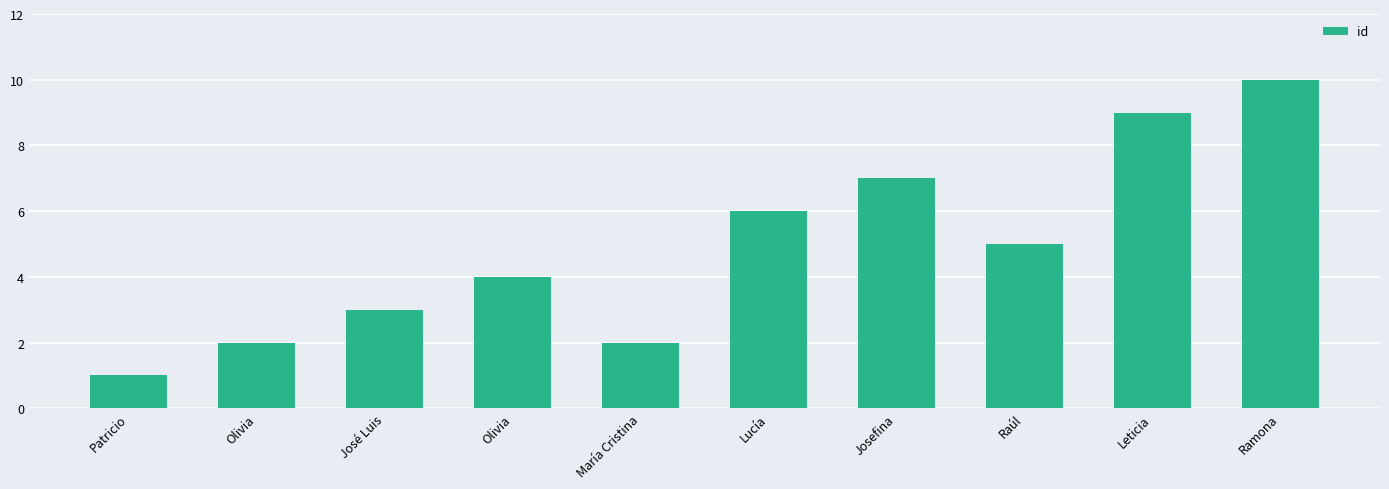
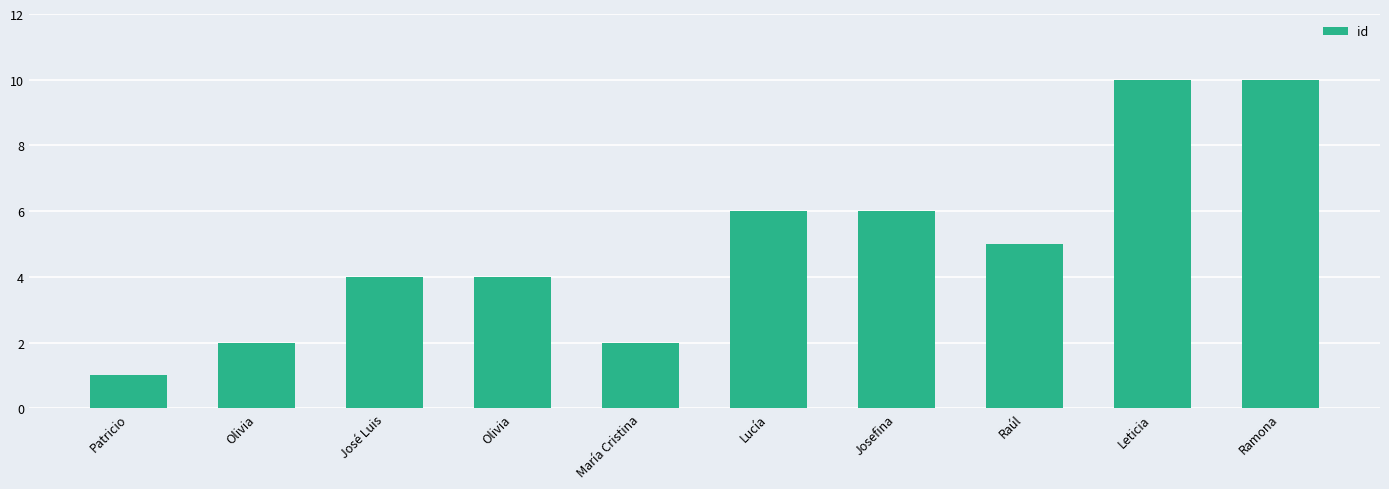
  {
    "Patricio": 1,
-   "José Luis": 3,
+   "José Luis": 4,
    "María Cristina": 2,
    "Lucía": 6,
-   "Josefina": 7,
+   "Josefina": 6,
    "Raúl": 5,
-   "Leticia": 9,
+   "Leticia": 10,
    "Ramona": 10
  }
